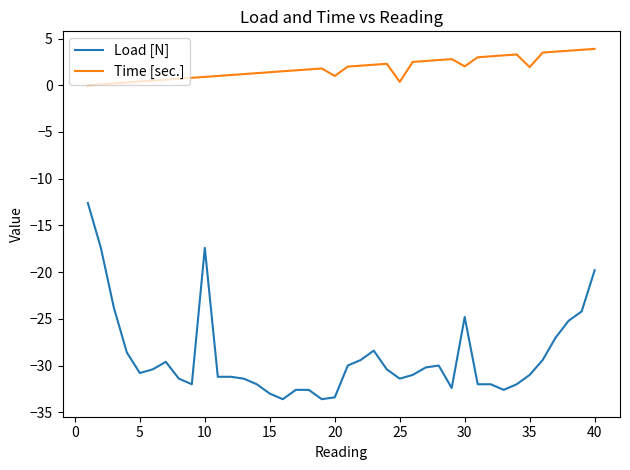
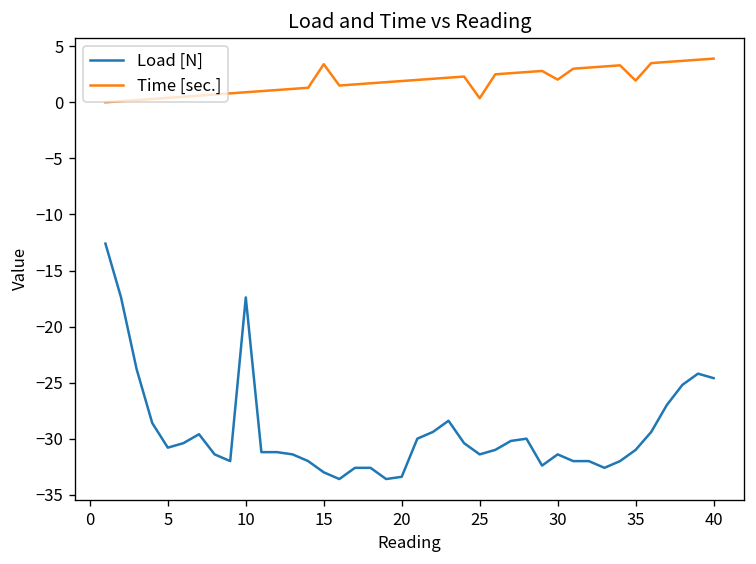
  {
    "Load [N]": {
      "5": -31,
      "10": -17,
      "15": -33,
      "20": -33,
      "25": -31,
-     "30": -25,
+     "30": -31,
      "35": -31,
-     "40": -20
+     "40": -25
    },
    "Time [sec.]": {
      "10": 1,
-     "15": 1,
-     "20": 1,
+     "15": 3,
+     "20": 2,
      "25": 0,
      "30": 2,
      "35": 2,
      "40": 4
    }
  }
